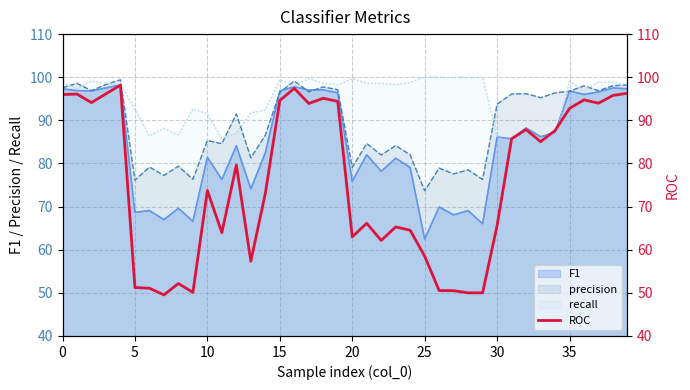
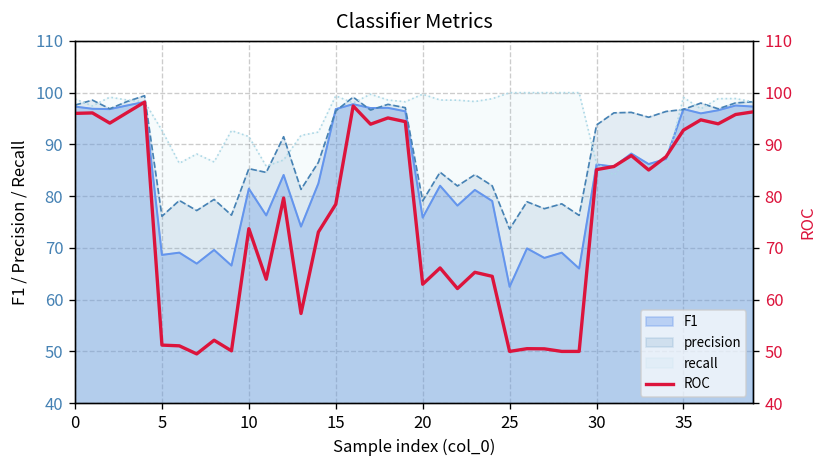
  {
    "ROC": {
      "0": 96,
      "5": 51,
      "10": 74,
-     "15": 95,
+     "15": 78,
      "20": 63,
-     "25": 59,
-     "30": 66,
+     "25": 50,
+     "30": 85,
      "35": 93
    }
  }
